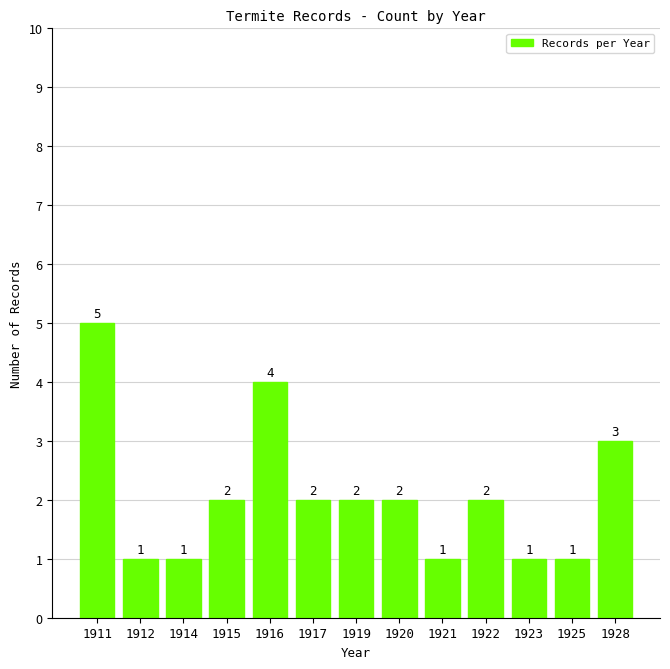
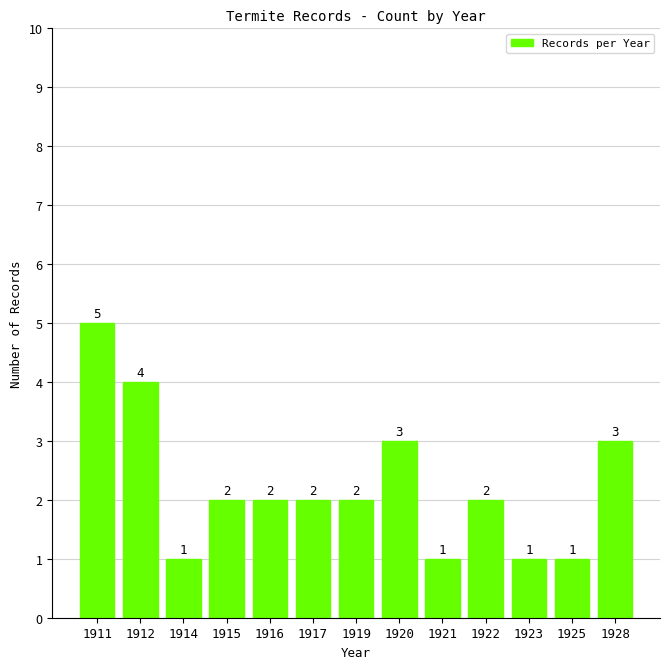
  {
    "1911": 5,
-   "1912": 1,
+   "1912": 4,
    "1914": 1,
    "1915": 2,
-   "1916": 4,
+   "1916": 2,
    "1917": 2,
    "1919": 2,
-   "1920": 2,
+   "1920": 3,
    "1921": 1,
    "1922": 2,
    "1923": 1,
    "1925": 1,
    "1928": 3
  }
